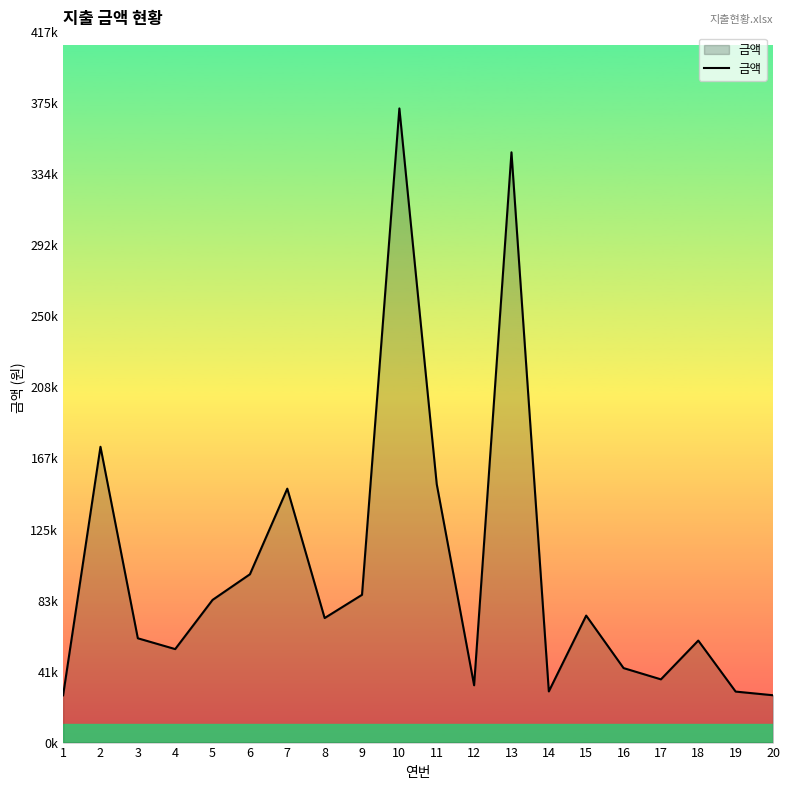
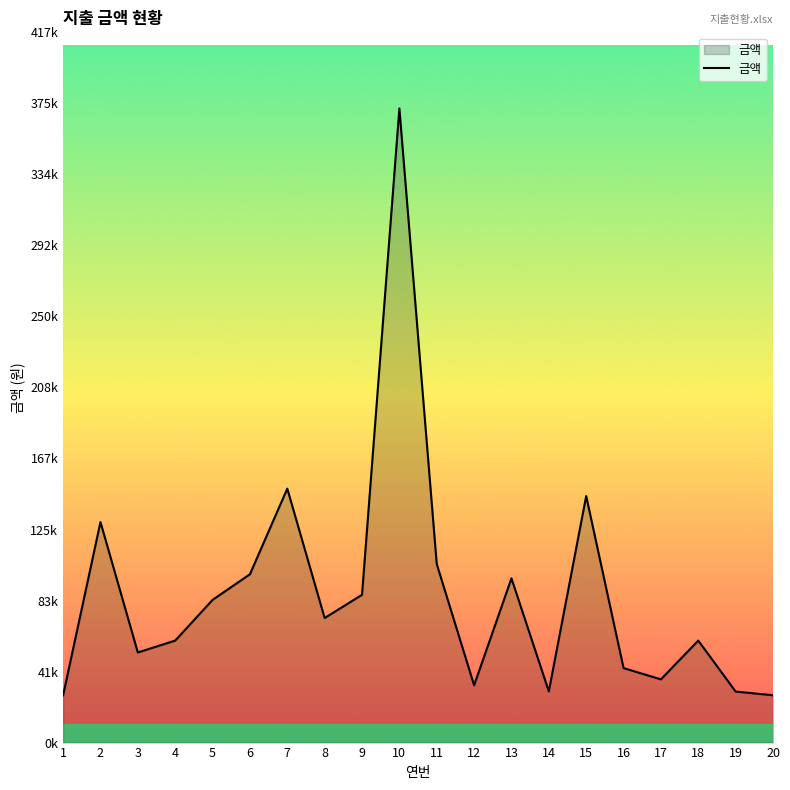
  {
    "1": 28000,
-   "2": 174000,
-   "3": 61000,
-   "4": 55000,
+   "2": 130000,
+   "3": 53000,
+   "4": 60000,
    "5": 84000,
    "6": 99000,
    "7": 149000,
    "8": 73000,
    "9": 87000,
    "10": 373000,
-   "11": 152000,
+   "11": 105000,
    "12": 34000,
-   "13": 347000,
+   "13": 97000,
    "14": 30000,
-   "15": 75000,
+   "15": 145000,
    "16": 44000,
    "17": 37000,
    "18": 60000,
    "19": 30000,
    "20": 28000
  }
